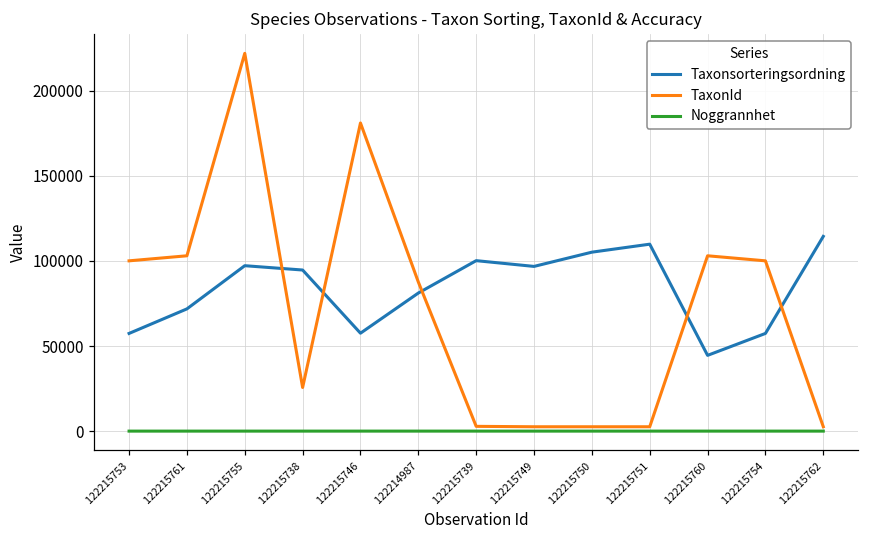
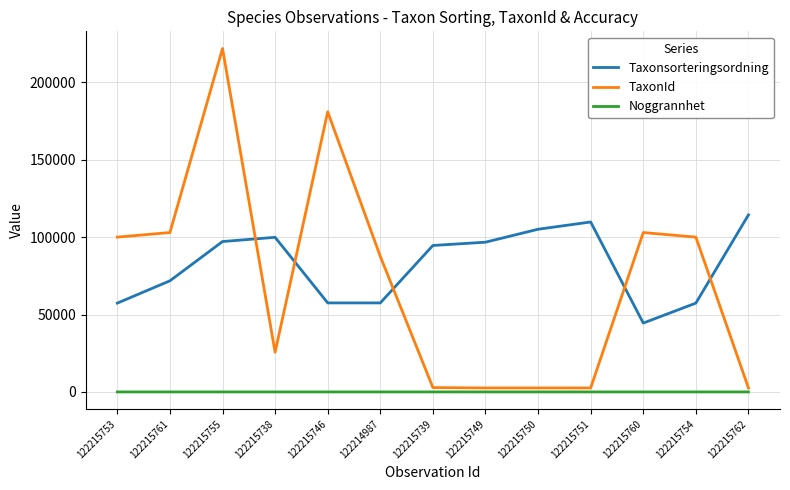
  {
    "Taxonsorteringsordning": {
      "122215753": 57000,
      "122215761": 72000,
      "122215755": 97000,
-     "122215738": 95000,
+     "122215738": 100000,
      "122215746": 58000,
-     "122214987": 81000,
-     "122215739": 100000,
+     "122214987": 58000,
+     "122215739": 95000,
      "122215749": 97000,
      "122215750": 105000,
      "122215751": 110000,
      "122215760": 45000,
      "122215754": 57000,
      "122215762": 114000
    },
    "TaxonId": {
      "122215753": 100000,
      "122215761": 103000,
      "122215755": 222000,
      "122215738": 26000,
      "122215746": 181000,
      "122214987": 88000,
      "122215739": 3000,
      "122215749": 3000,
      "122215750": 3000,
      "122215751": 3000,
      "122215760": 103000,
      "122215754": 100000,
      "122215762": 3000
    },
    "Noggrannhet": {
      "122215753": 0,
      "122215761": 0,
      "122215755": 0,
      "122215738": 0,
      "122215746": 0,
      "122214987": 0,
      "122215739": 0,
      "122215749": 0,
      "122215750": 0,
      "122215751": 0,
      "122215760": 0,
      "122215754": 0,
      "122215762": 0
    }
  }
